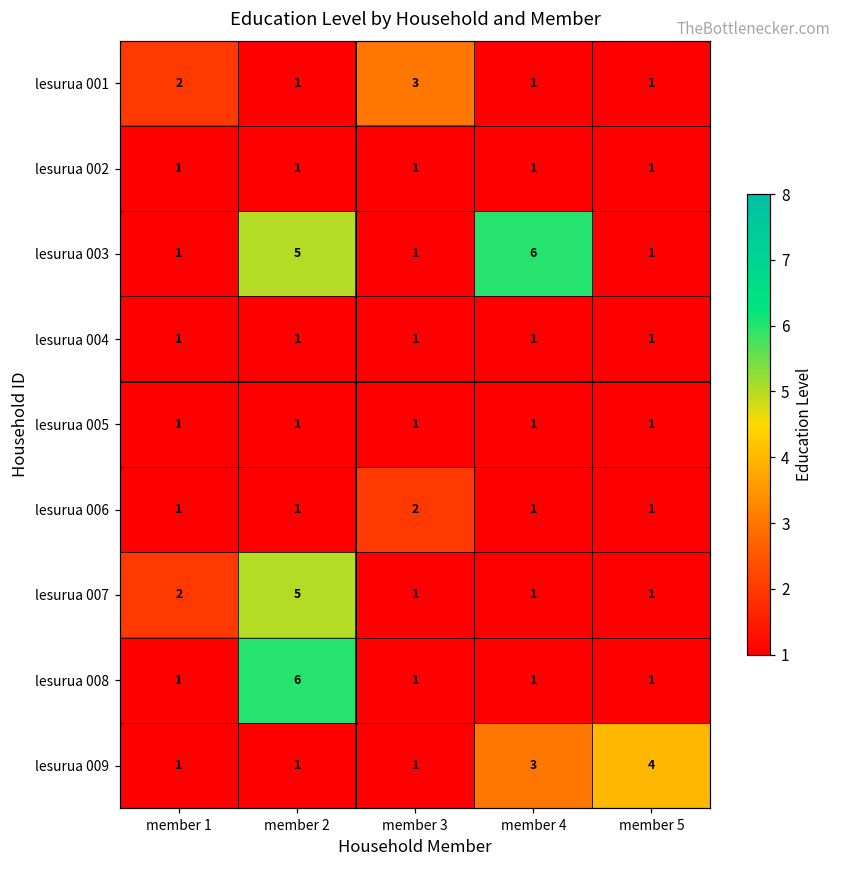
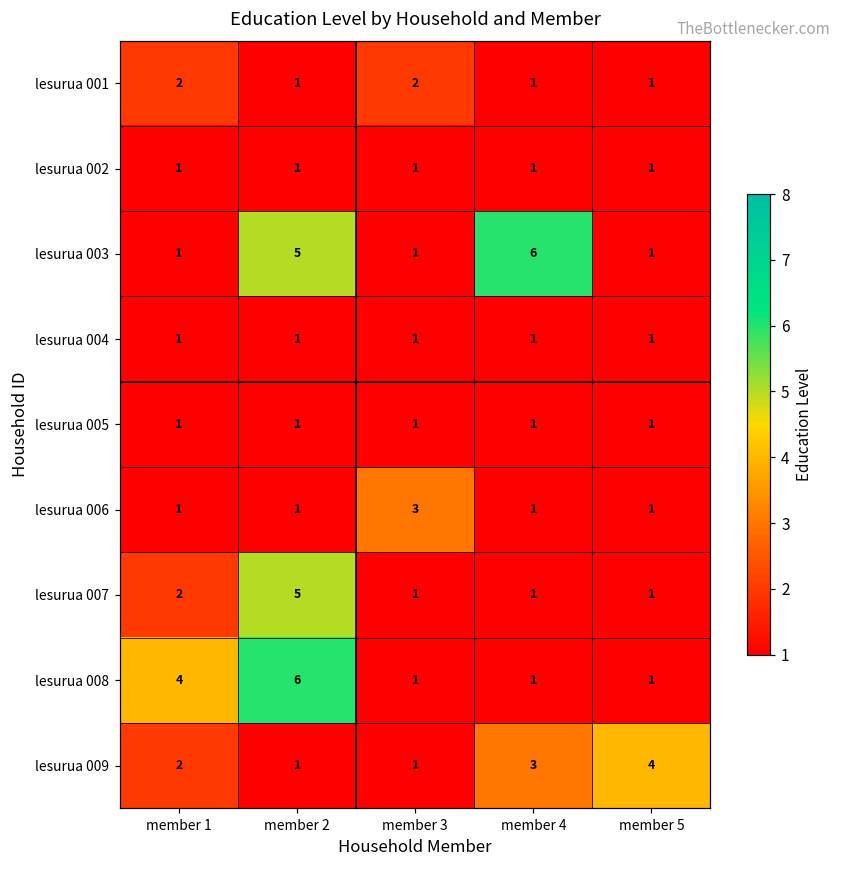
  {
    "lesurua 001": {
      "member 1": 2,
      "member 2": 1,
-     "member 3": 3,
+     "member 3": 2,
      "member 4": 1,
      "member 5": 1
    },
    "lesurua 002": {
      "member 1": 1,
      "member 2": 1,
      "member 3": 1,
      "member 4": 1,
      "member 5": 1
    },
    "lesurua 003": {
      "member 1": 1,
      "member 2": 5,
      "member 3": 1,
      "member 4": 6,
      "member 5": 1
    },
    "lesurua 004": {
      "member 1": 1,
      "member 2": 1,
      "member 3": 1,
      "member 4": 1,
      "member 5": 1
    },
    "lesurua 005": {
      "member 1": 1,
      "member 2": 1,
      "member 3": 1,
      "member 4": 1,
      "member 5": 1
    },
    "lesurua 006": {
      "member 1": 1,
      "member 2": 1,
-     "member 3": 2,
+     "member 3": 3,
      "member 4": 1,
      "member 5": 1
    },
    "lesurua 007": {
      "member 1": 2,
      "member 2": 5,
      "member 3": 1,
      "member 4": 1,
      "member 5": 1
    },
    "lesurua 008": {
-     "member 1": 1,
+     "member 1": 4,
      "member 2": 6,
      "member 3": 1,
      "member 4": 1,
      "member 5": 1
    },
    "lesurua 009": {
-     "member 1": 1,
+     "member 1": 2,
      "member 2": 1,
      "member 3": 1,
      "member 4": 3,
      "member 5": 4
    }
  }
